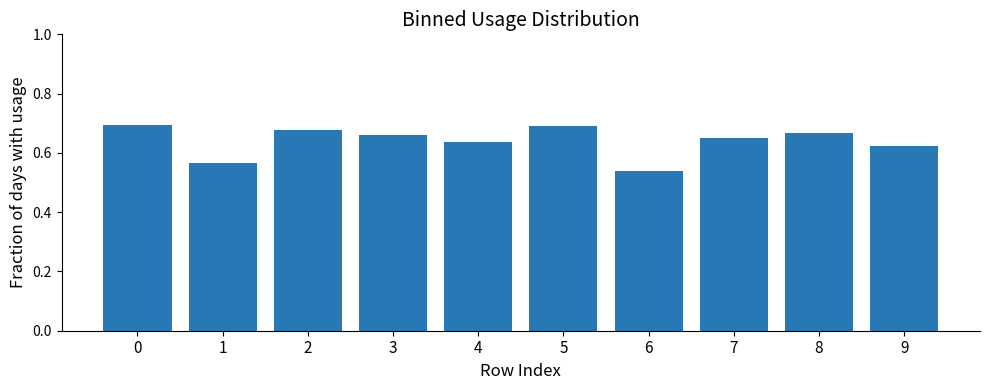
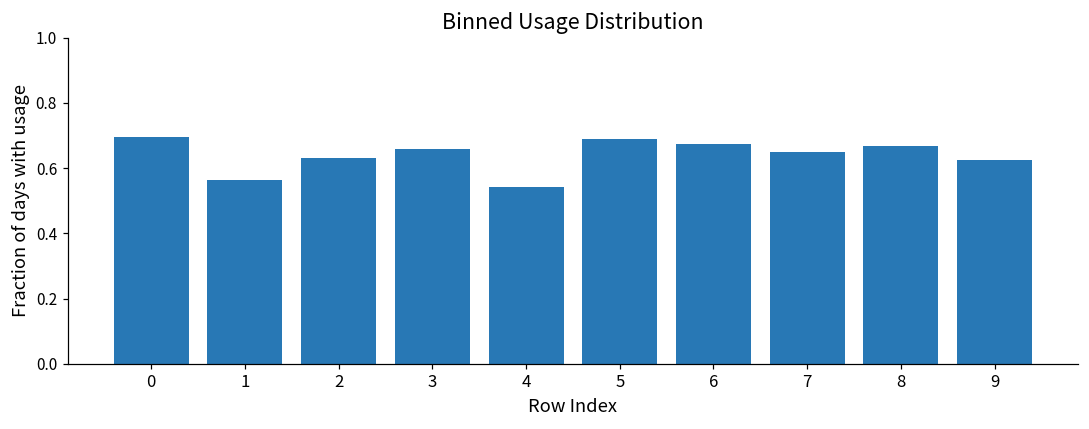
  {
    "0": 0.70,
    "1": 0.56,
-   "2": 0.68,
+   "2": 0.63,
    "3": 0.66,
-   "4": 0.64,
+   "4": 0.54,
    "5": 0.69,
-   "6": 0.54,
+   "6": 0.68,
    "7": 0.65,
    "8": 0.67,
    "9": 0.62
  }
